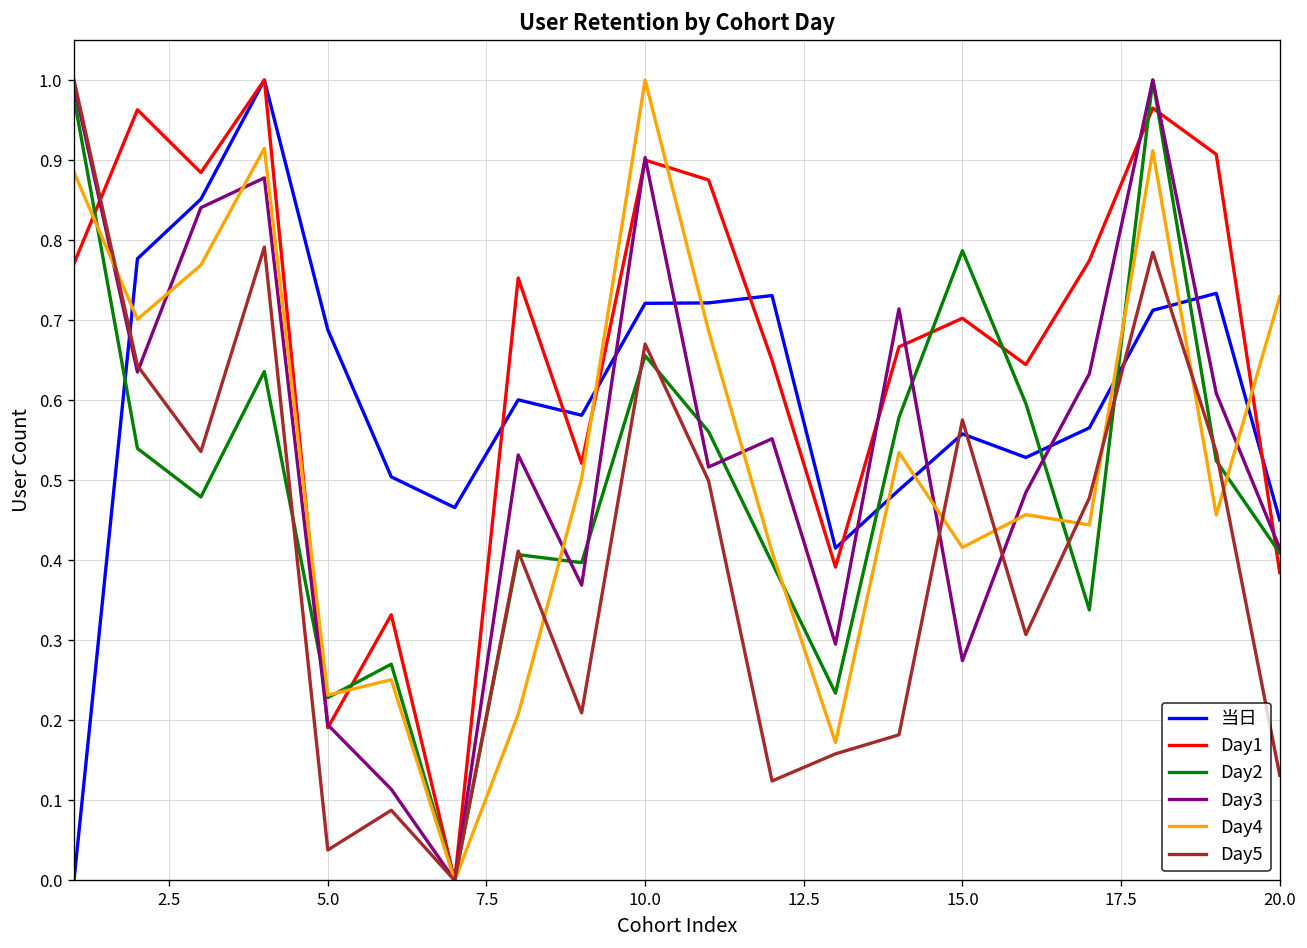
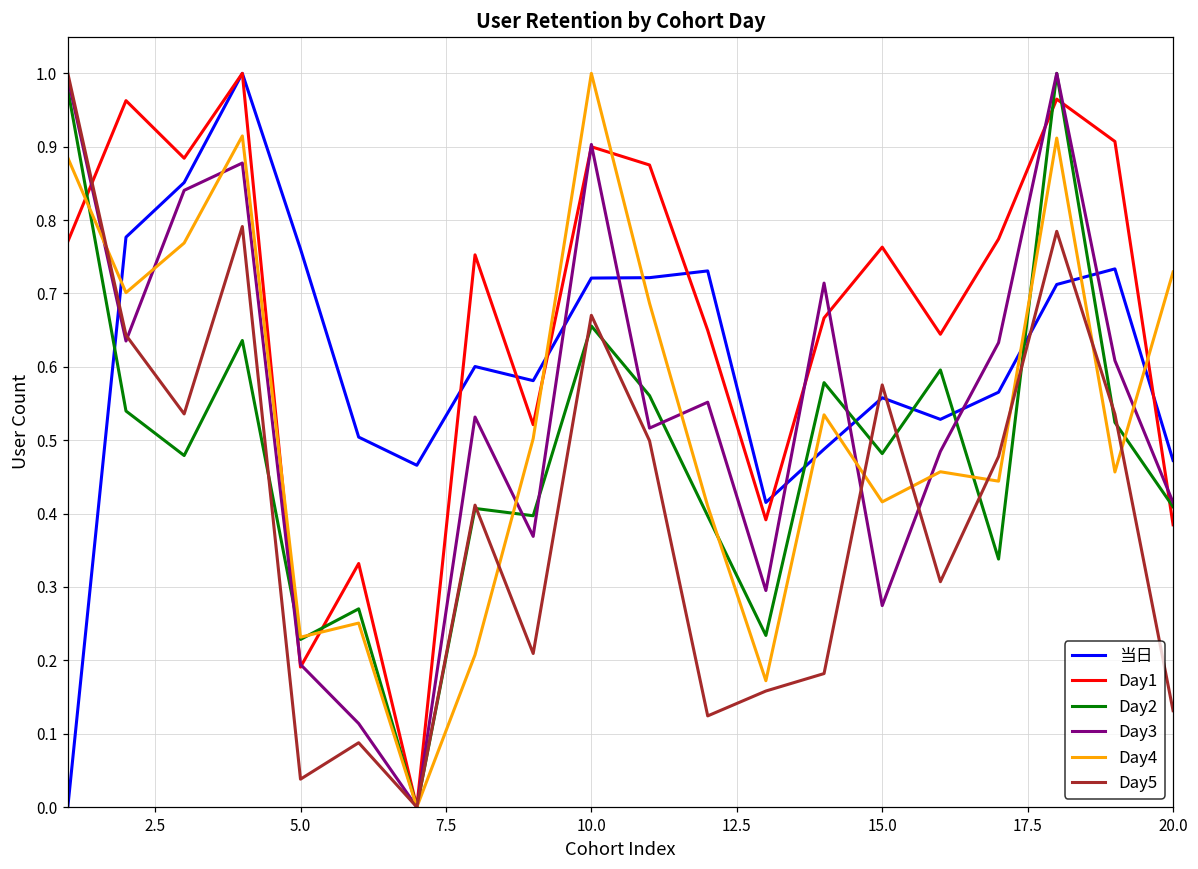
  {
    "当日": {
-     "5.0": 0.69,
+     "5.0": 0.76,
      "10.0": 0.72,
      "15.0": 0.56,
-     "20.0": 0.45
+     "20.0": 0.47
    },
    "Day1": {
-     "15.0": 0.70,
+     "15.0": 0.76,
      "20.0": 0.38
    },
    "Day2": {
      "10.0": 0.66,
-     "15.0": 0.79,
+     "15.0": 0.48,
      "20.0": 0.41
    },
    "Day3": {
      "15.0": 0.27,
      "20.0": 0.42
    },
    "Day4": {
      "10.0": 1.00,
      "15.0": 0.42,
      "20.0": 0.73
    },
    "Day5": {
      "5.0": 0.04,
      "10.0": 0.67,
      "15.0": 0.58,
      "20.0": 0.13
    }
  }
